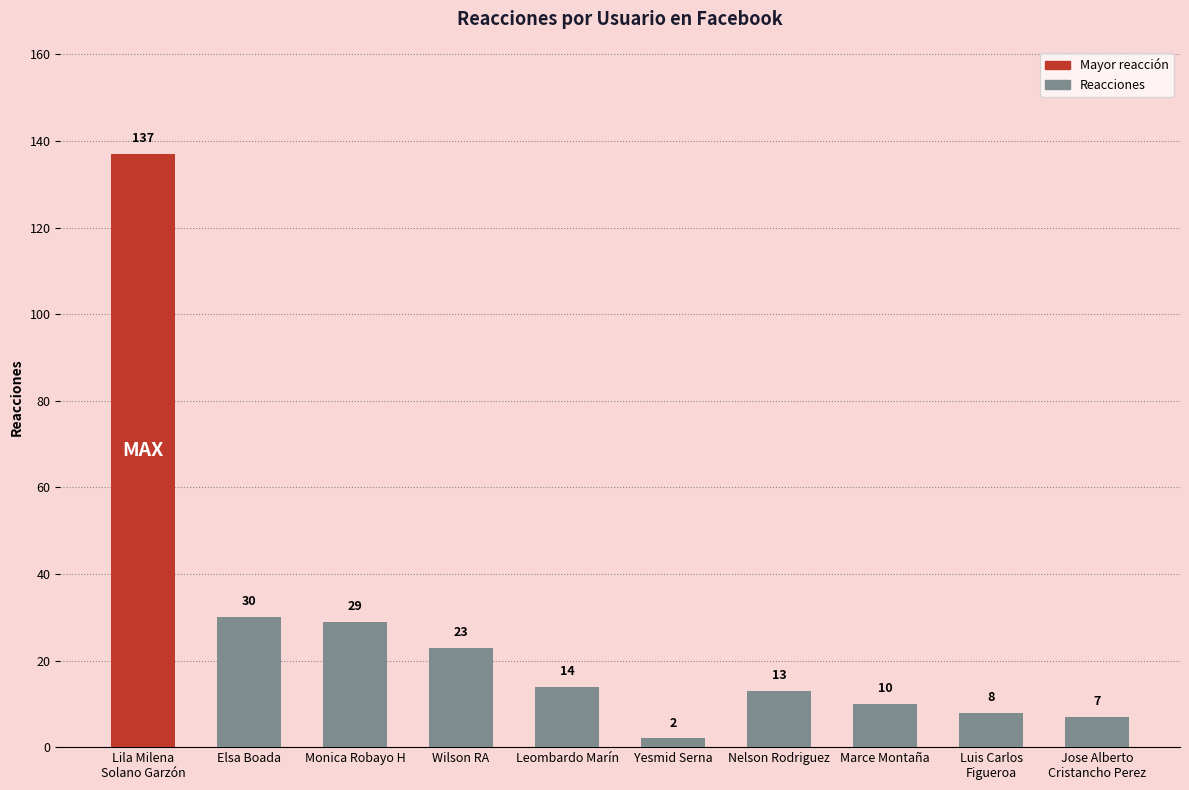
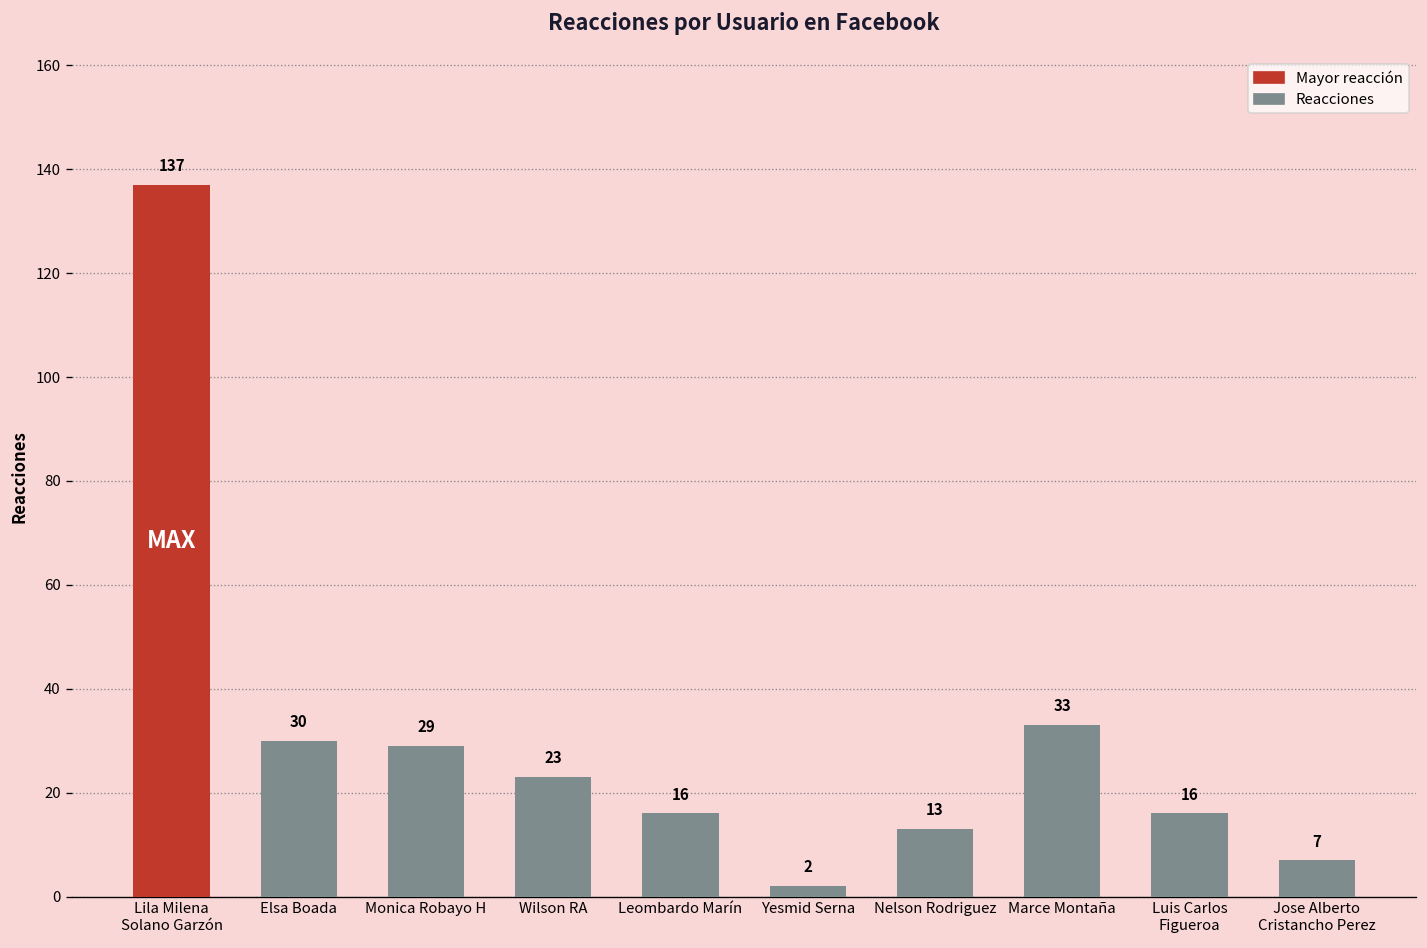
  {
    "Lila Milena Solano Garzón": 137,
    "Elsa Boada": 30,
    "Monica Robayo H": 29,
    "Wilson RA": 23,
-   "Leombardo Marín": 14,
+   "Leombardo Marín": 16,
    "Yesmid Serna": 2,
    "Nelson Rodriguez": 13,
-   "Marce Montaña": 10,
-   "Luis Carlos Figueroa": 8,
+   "Marce Montaña": 33,
+   "Luis Carlos Figueroa": 16,
    "Jose Alberto Cristancho Perez": 7
  }
